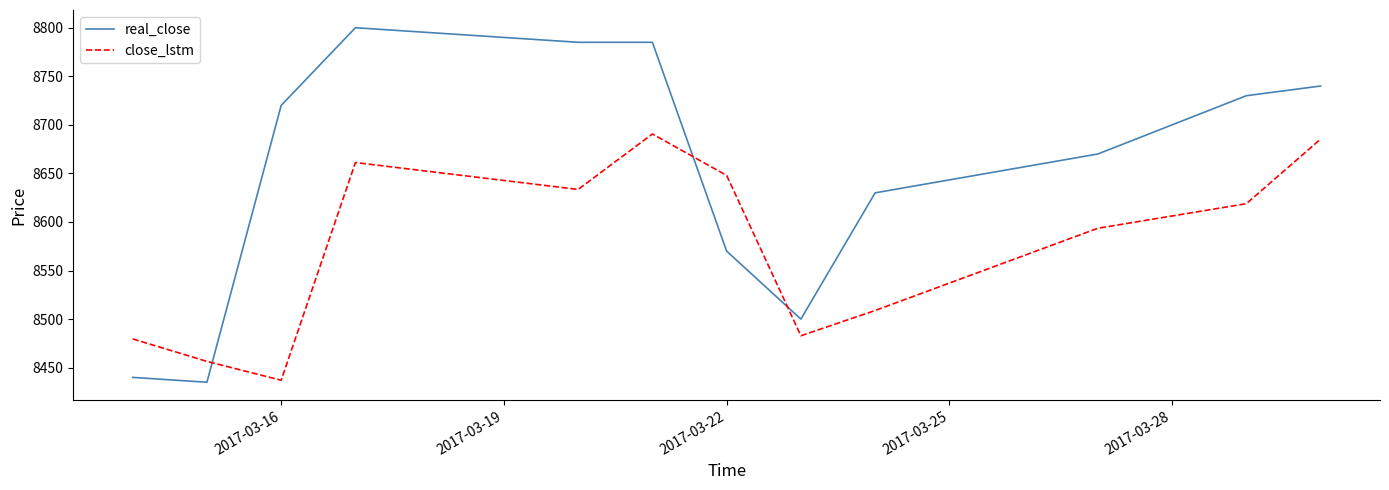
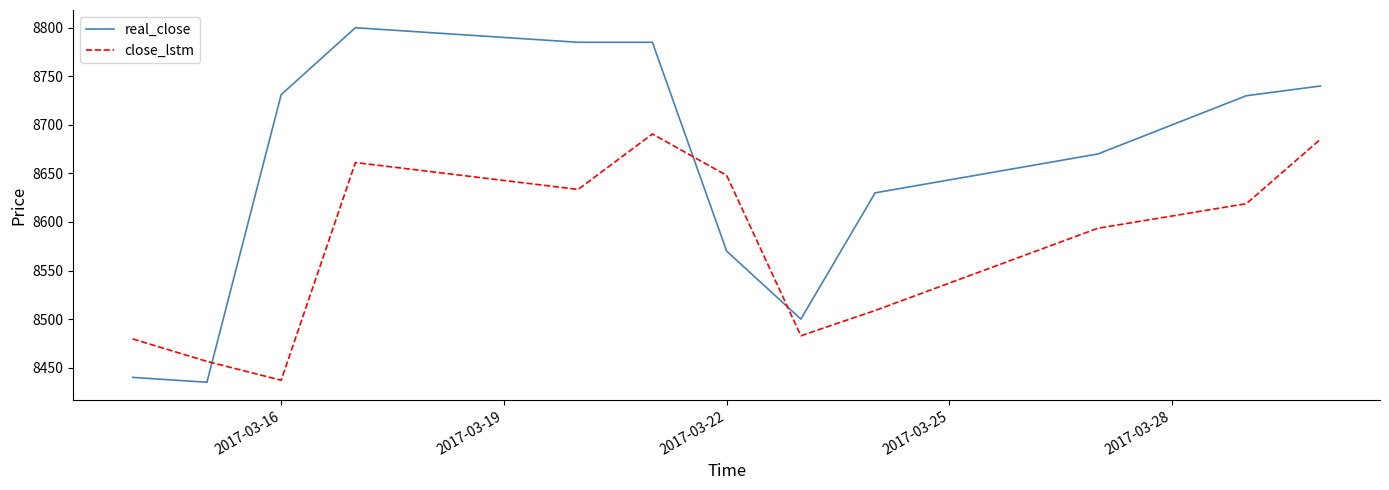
  {
    "real_close": {
-     "2017-03-16": 8720,
+     "2017-03-16": 8730,
      "2017-03-22": 8570
    },
    "close_lstm": {
      "2017-03-16": 8440,
      "2017-03-22": 8650
    }
  }
